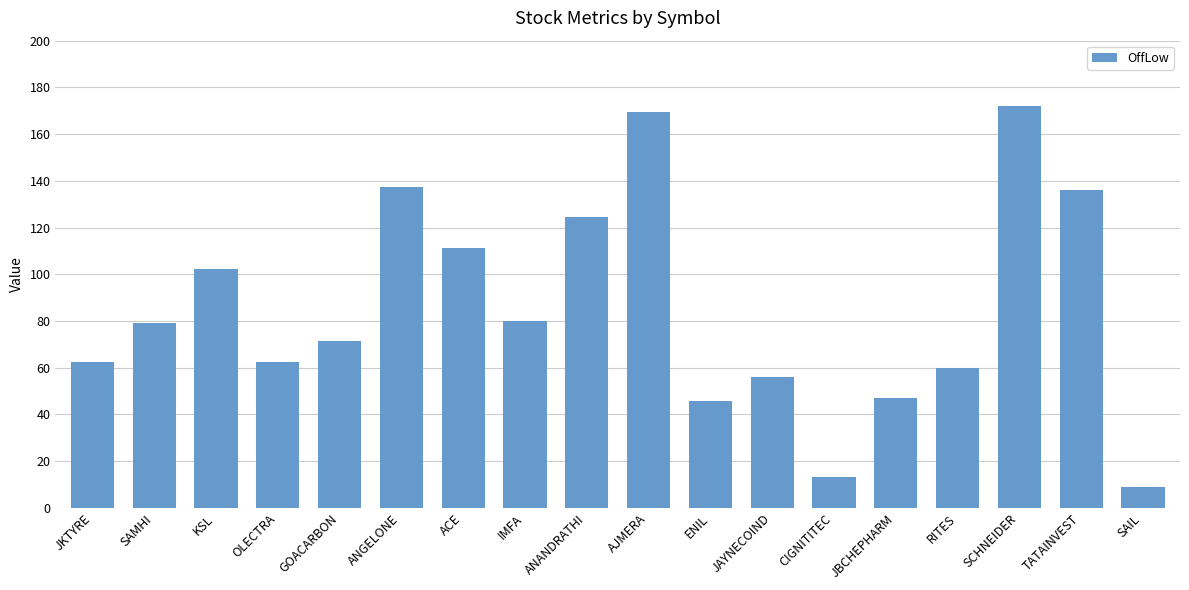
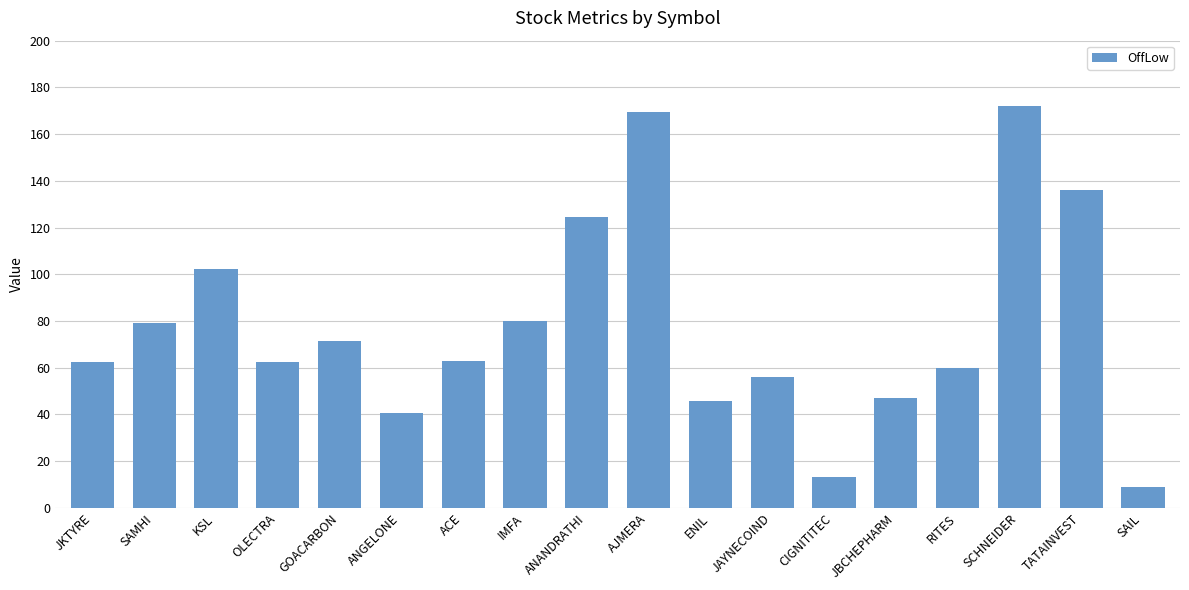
  {
    "JKTYRE": 63,
    "SAMHI": 79,
    "KSL": 102,
    "OLECTRA": 63,
    "GOACARBON": 71,
-   "ANGELONE": 137,
-   "ACE": 111,
+   "ANGELONE": 40,
+   "ACE": 63,
    "IMFA": 80,
    "ANANDRATHI": 125,
    "AJMERA": 170,
    "ENIL": 46,
    "JAYNECOIND": 56,
    "CIGNITITEC": 13,
    "JBCHEPHARM": 47,
    "RITES": 60,
    "SCHNEIDER": 172,
    "TATAINVEST": 136,
    "SAIL": 9
  }
